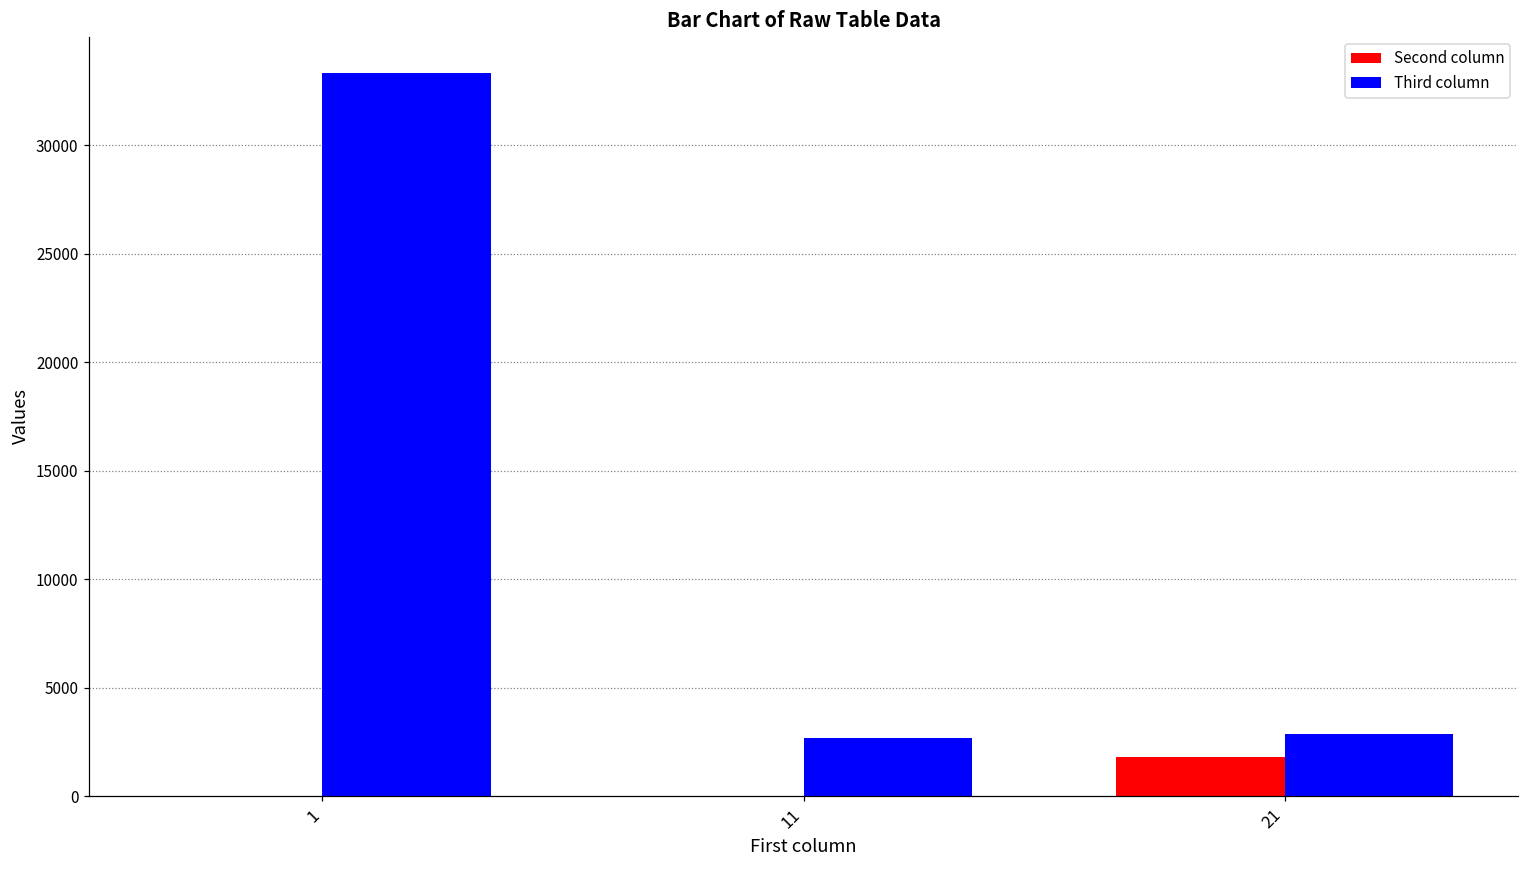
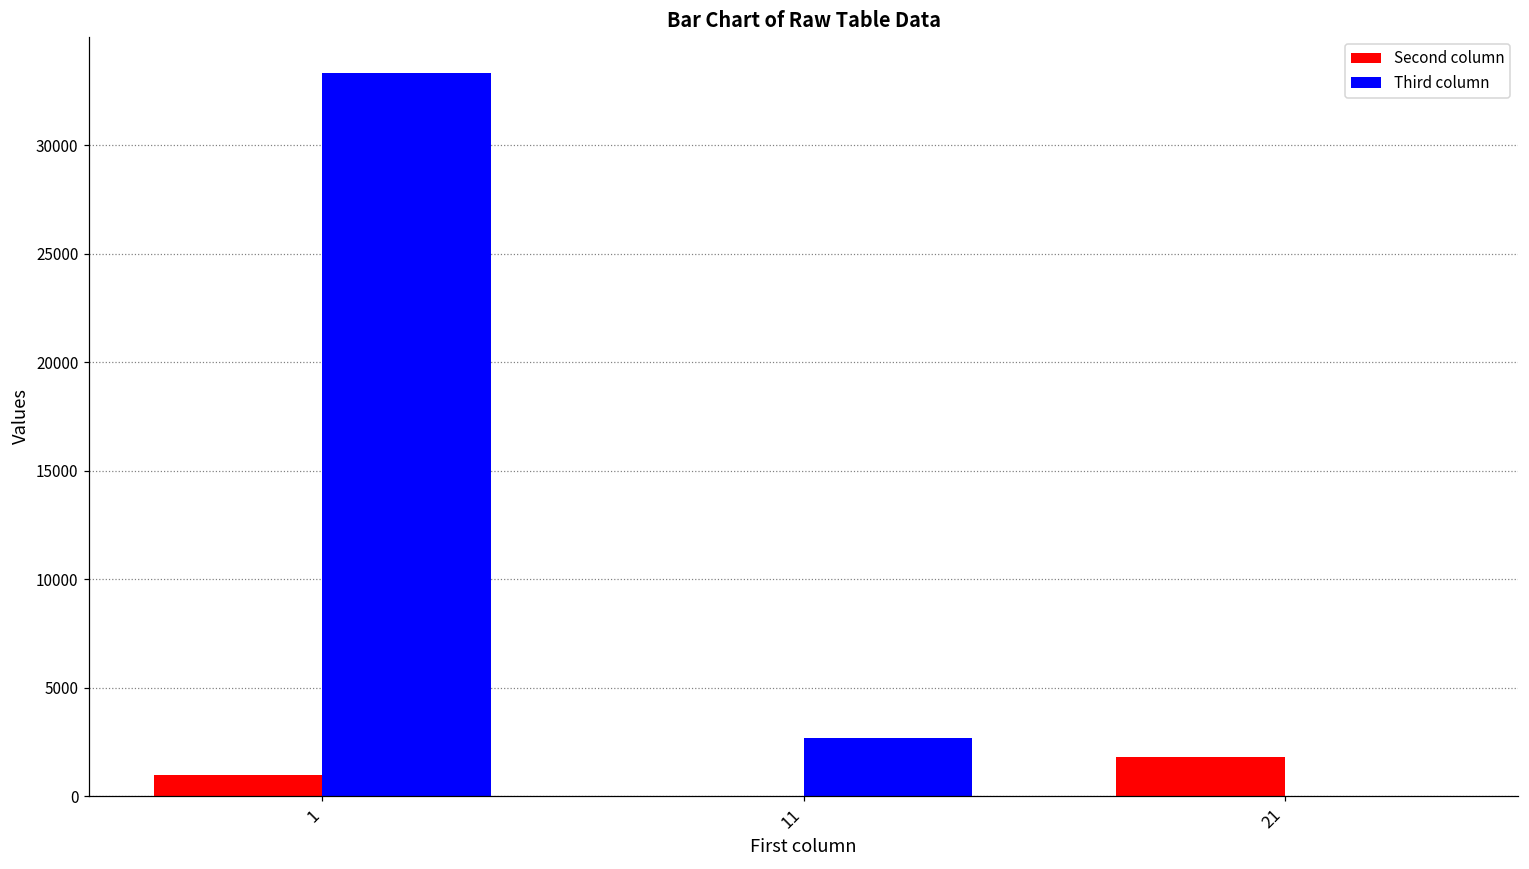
  {
    "Second column": {
-     "1": 0,
+     "1": 1000,
      "21": 1800
    },
    "Third column": {
      "1": 33300,
      "11": 2700,
-     "21": 2900
+     "21": 0
    }
  }
